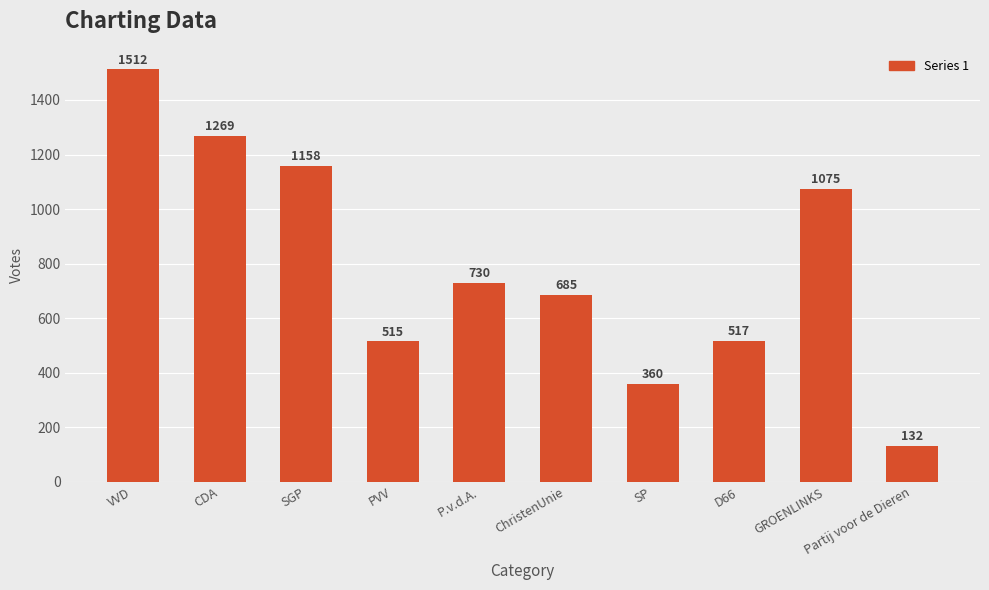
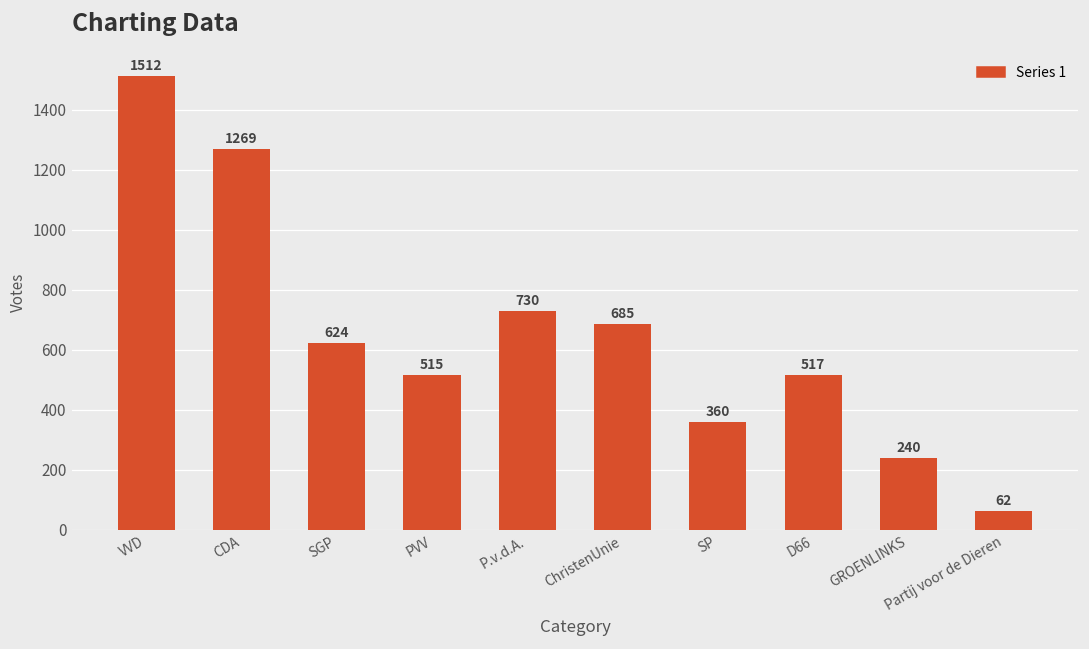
  {
    "VVD": 1512,
    "CDA": 1269,
-   "SGP": 1158,
+   "SGP": 624,
    "PVV": 515,
    "P.v.d.A.": 730,
    "ChristenUnie": 685,
    "SP": 360,
    "D66": 517,
-   "GROENLINKS": 1075,
-   "Partij voor de Dieren": 132
+   "GROENLINKS": 240,
+   "Partij voor de Dieren": 62
  }
